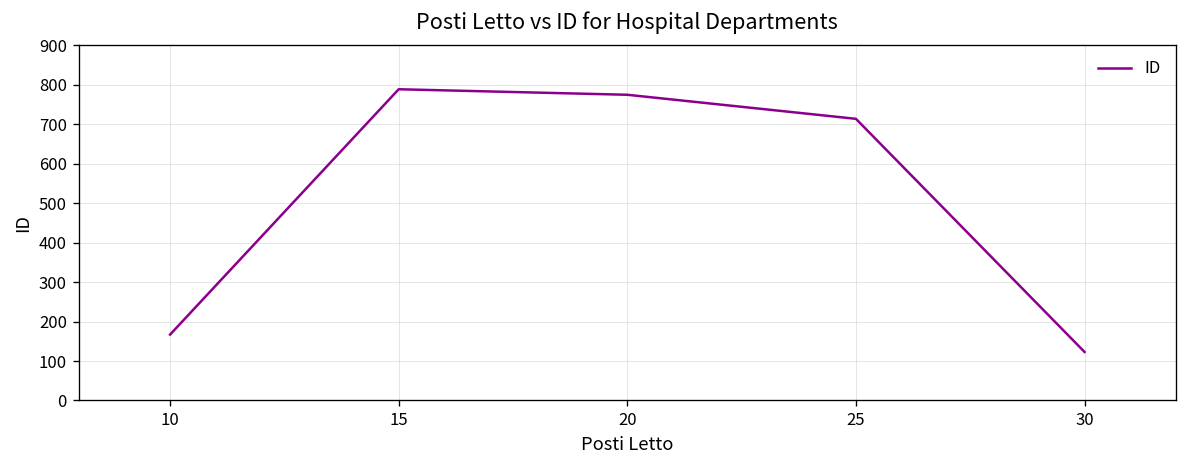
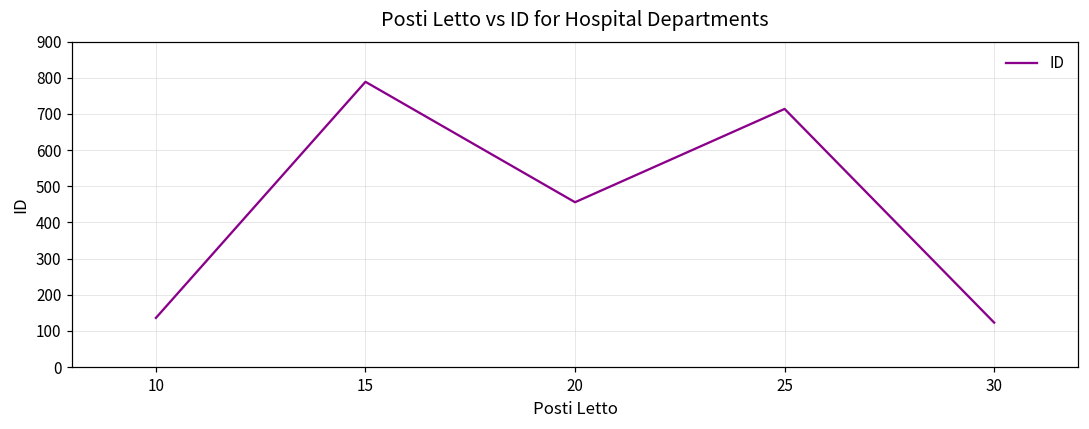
  {
-   "10": 170,
+   "10": 140,
    "15": 790,
-   "20": 780,
+   "20": 460,
    "25": 710,
    "30": 120
  }
